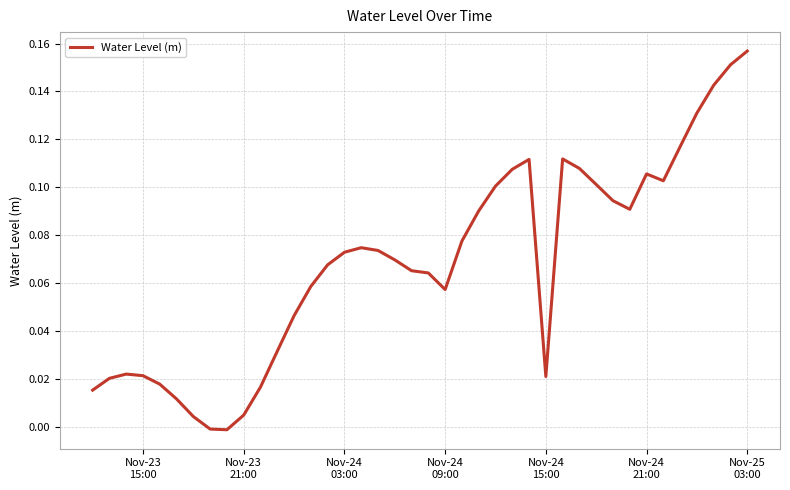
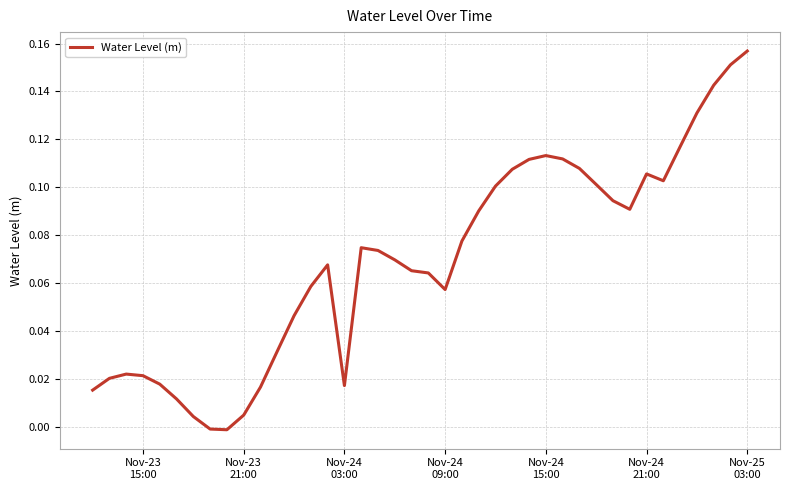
  {
    "Nov-23 15:00": 0.021,
    "Nov-23 21:00": 0.005,
-   "Nov-24 03:00": 0.073,
+   "Nov-24 03:00": 0.017,
    "Nov-24 09:00": 0.057,
-   "Nov-24 15:00": 0.021,
+   "Nov-24 15:00": 0.113,
    "Nov-24 21:00": 0.106,
    "Nov-25 03:00": 0.157
  }
